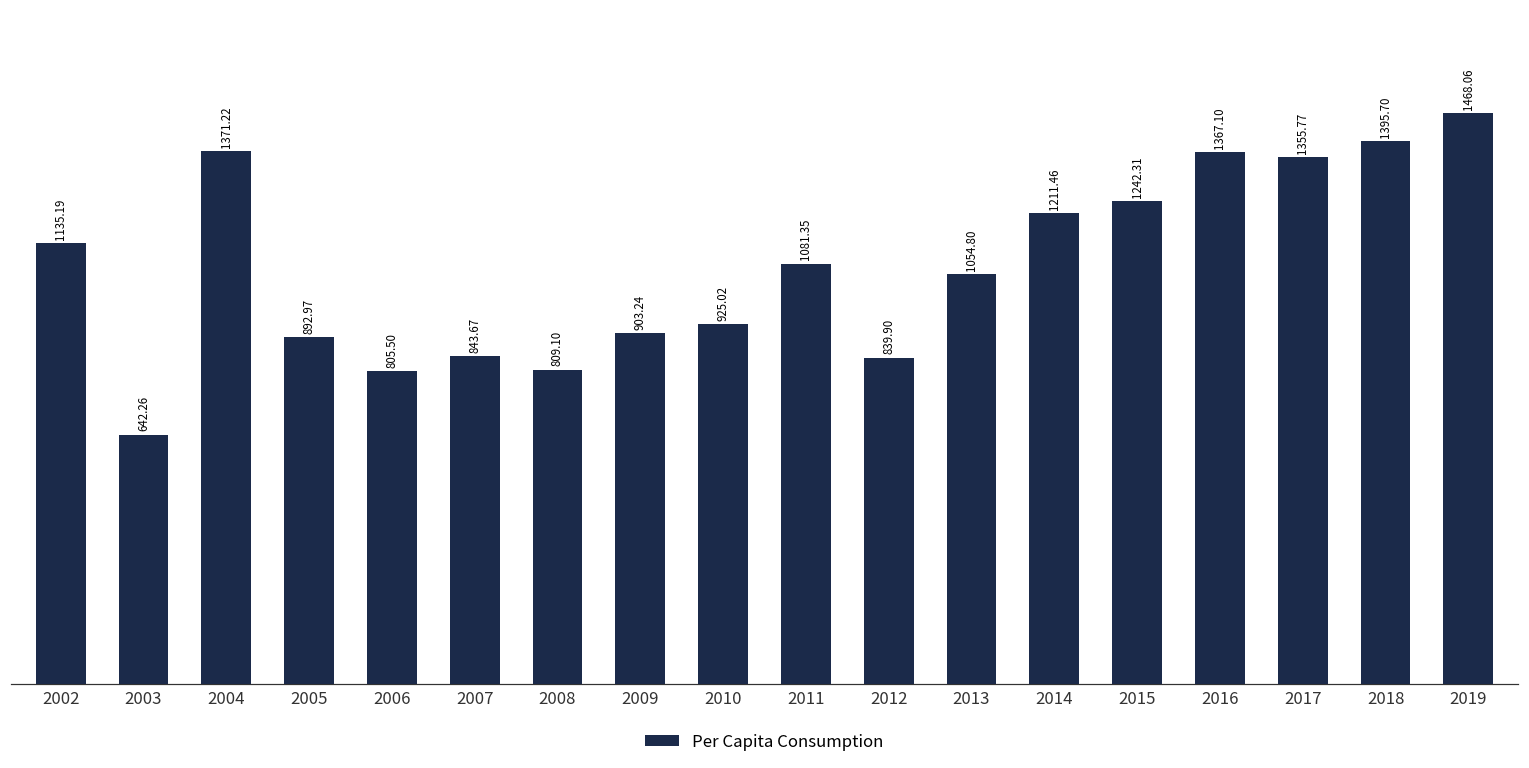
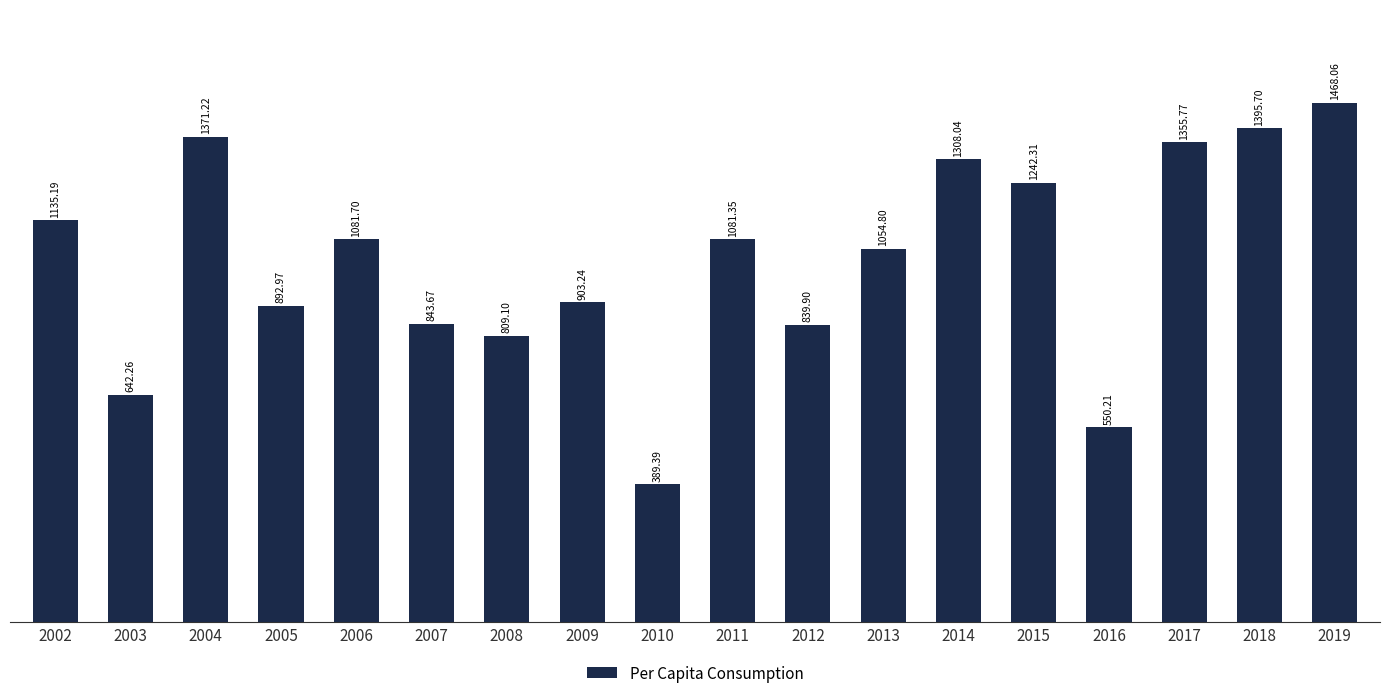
  {
    "2002": 1135.19,
    "2003": 642.26,
    "2004": 1371.22,
    "2005": 892.97,
-   "2006": 805.50,
+   "2006": 1081.70,
    "2007": 843.67,
    "2008": 809.10,
    "2009": 903.24,
-   "2010": 925.02,
+   "2010": 389.39,
    "2011": 1081.35,
    "2012": 839.90,
    "2013": 1054.80,
-   "2014": 1211.46,
+   "2014": 1308.04,
    "2015": 1242.31,
-   "2016": 1367.10,
+   "2016": 550.21,
    "2017": 1355.77,
    "2018": 1395.70,
    "2019": 1468.06
  }
